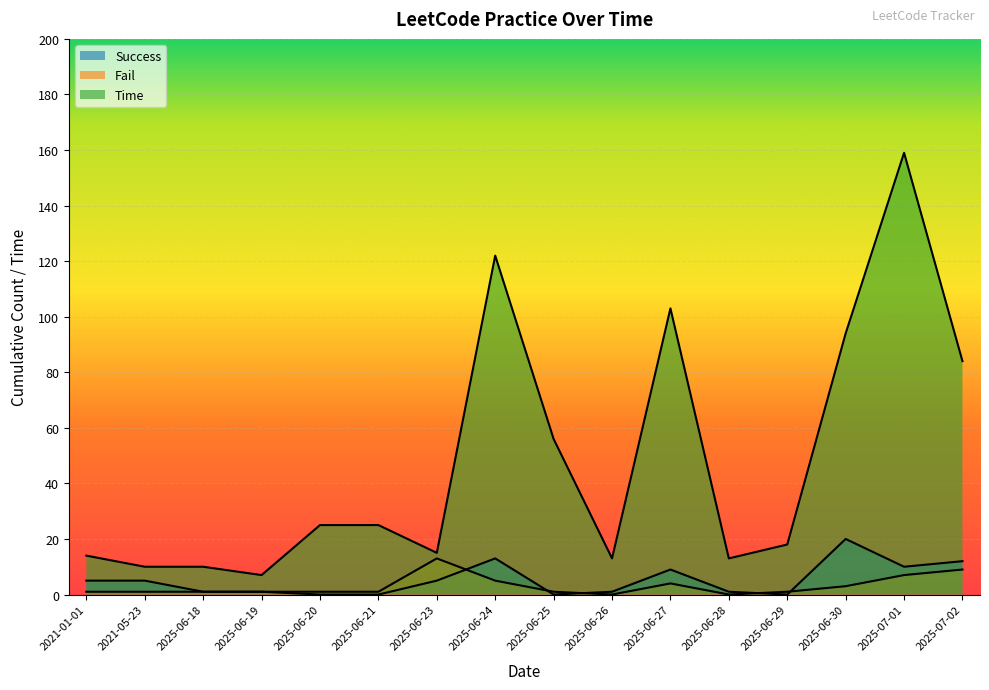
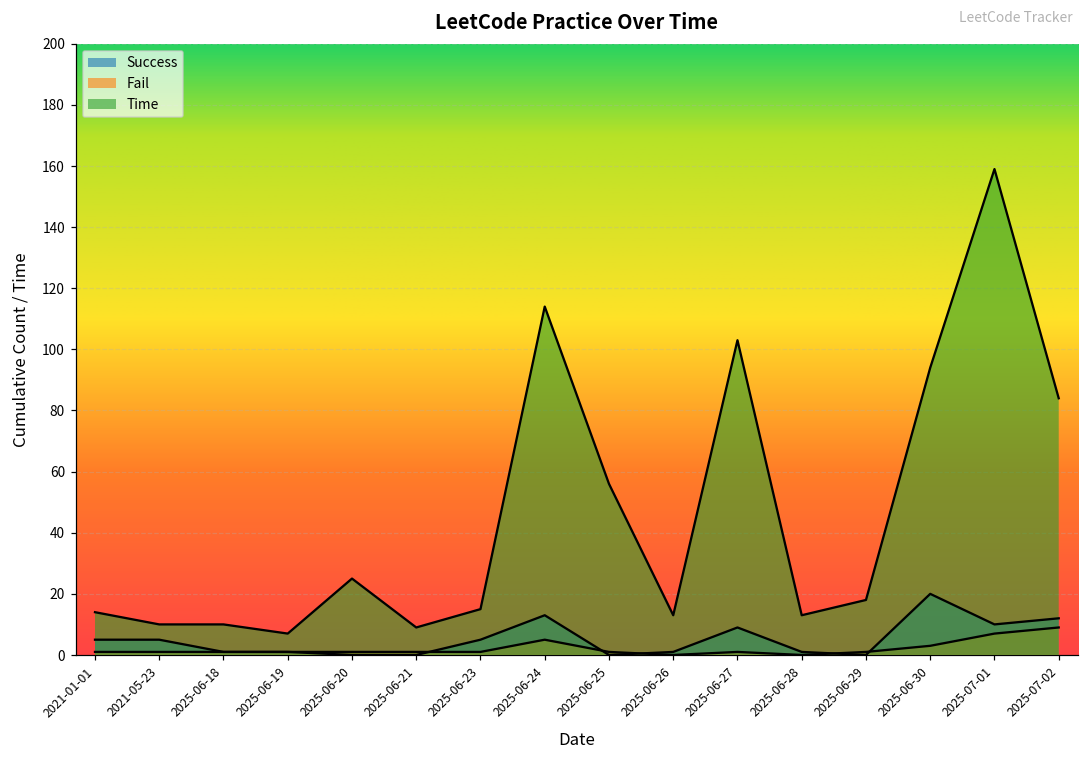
  {
    "Success": {
      "2021-01-01": 5,
      "2021-05-23": 5,
      "2025-06-20": 0,
      "2025-06-21": 0,
      "2025-06-23": 5,
      "2025-06-24": 13,
      "2025-06-25": 0,
      "2025-06-26": 1,
      "2025-06-27": 9,
      "2025-06-28": 1,
      "2025-06-29": 0,
      "2025-06-30": 20,
      "2025-07-01": 10,
      "2025-07-02": 12
    },
    "Fail": {
      "2021-01-01": 1,
      "2021-05-23": 1,
      "2025-06-20": 1,
      "2025-06-21": 1,
-     "2025-06-23": 13,
+     "2025-06-23": 1,
      "2025-06-24": 5,
      "2025-06-25": 1,
      "2025-06-26": 0,
-     "2025-06-27": 4,
+     "2025-06-27": 1,
      "2025-06-28": 0,
      "2025-06-29": 1,
      "2025-06-30": 3,
      "2025-07-01": 7,
      "2025-07-02": 9
    },
    "Time": {
      "2021-01-01": 14,
      "2021-05-23": 10,
      "2025-06-18": 10,
      "2025-06-19": 7,
      "2025-06-20": 25,
-     "2025-06-21": 25,
+     "2025-06-21": 9,
      "2025-06-23": 15,
-     "2025-06-24": 122,
+     "2025-06-24": 114,
      "2025-06-25": 56,
      "2025-06-26": 13,
      "2025-06-27": 103,
      "2025-06-28": 13,
      "2025-06-29": 18,
      "2025-06-30": 94,
      "2025-07-01": 159,
      "2025-07-02": 84
    }
  }
